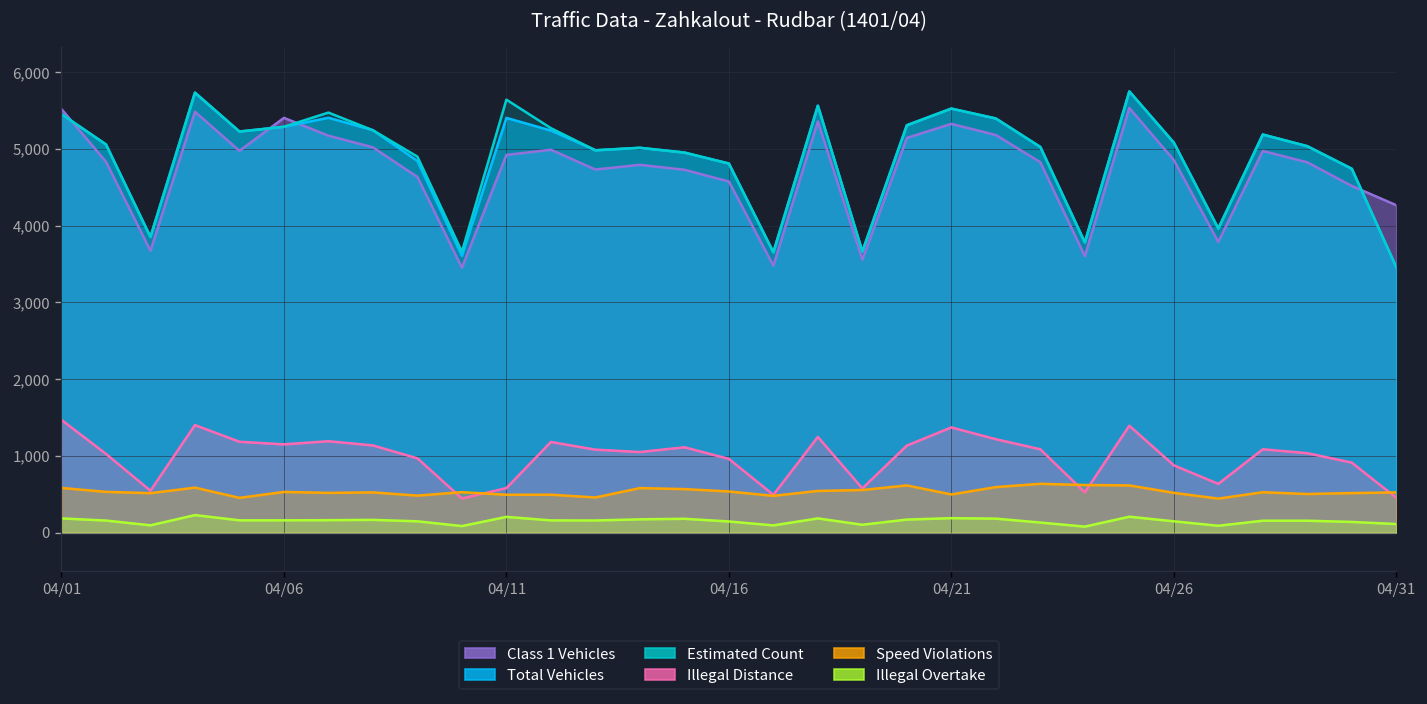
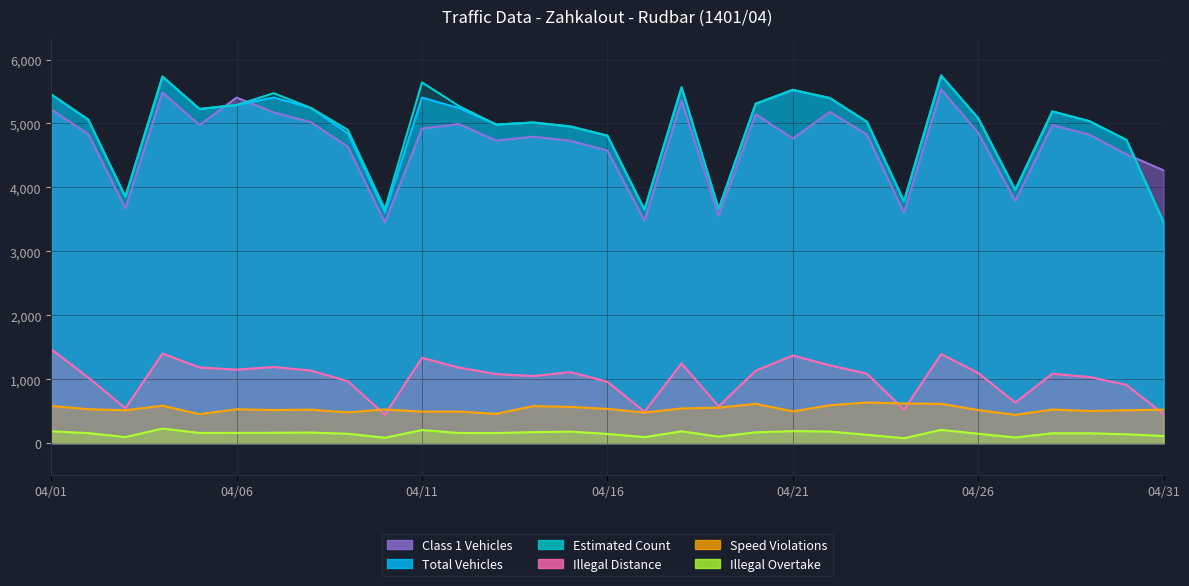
  {
    "Class 1 Vehicles": {
-     "04/01": "5,500",
+     "04/01": "5,200",
      "04/06": "5,400",
      "04/11": "4,900",
      "04/16": "4,600",
-     "04/21": "5,300",
+     "04/21": "4,800",
      "04/26": "4,900",
      "04/31": "4,300"
    },
    "Illegal Distance": {
      "04/01": "1,500",
      "04/06": "1,200",
-     "04/11": "600",
+     "04/11": "1,300",
      "04/16": "1,000",
      "04/21": "1,400",
-     "04/26": "900",
+     "04/26": "1,100",
      "04/31": "500"
    }
  }
